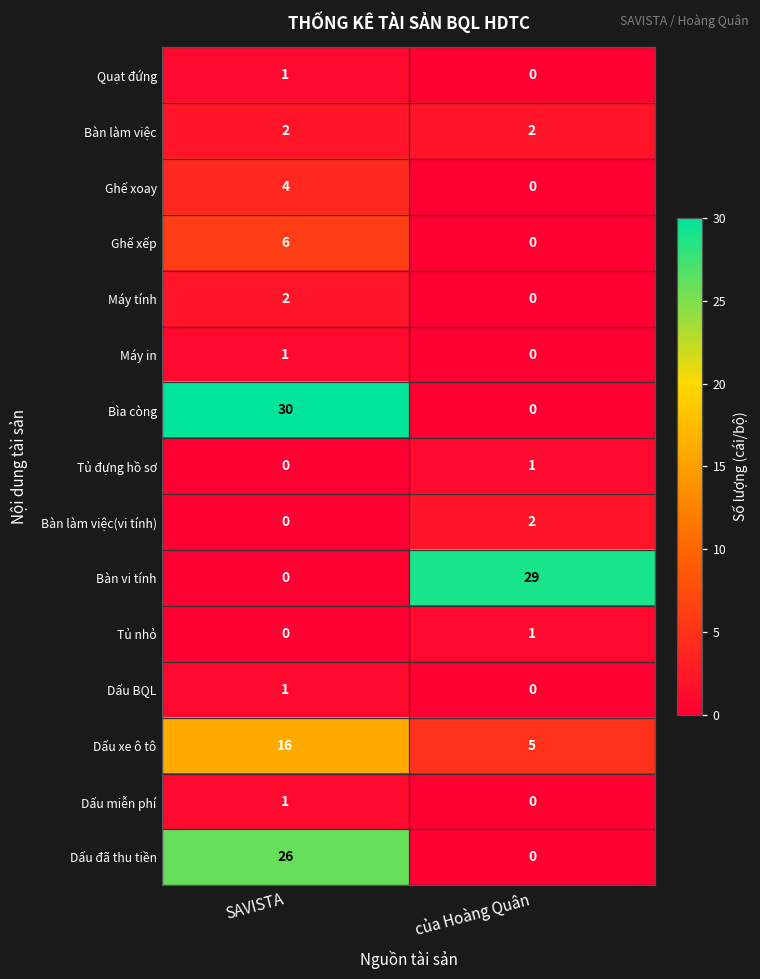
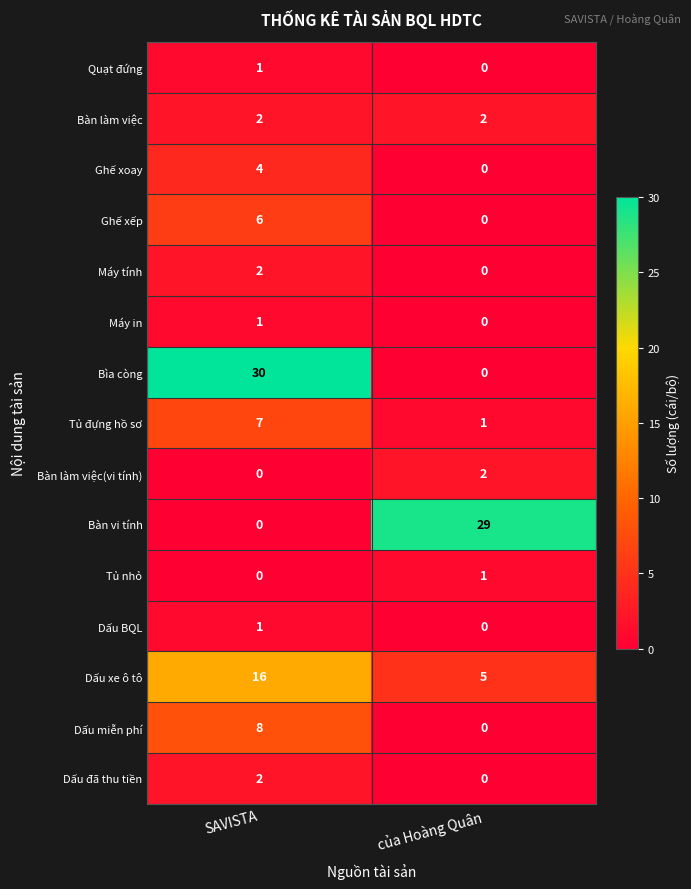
  {
    "Quạt đứng": {
      "SAVISTA": 1,
      "của Hoàng Quân": 0
    },
    "Bàn làm việc": {
      "SAVISTA": 2,
      "của Hoàng Quân": 2
    },
    "Ghế xoay": {
      "SAVISTA": 4,
      "của Hoàng Quân": 0
    },
    "Ghế xếp": {
      "SAVISTA": 6,
      "của Hoàng Quân": 0
    },
    "Máy tính": {
      "SAVISTA": 2,
      "của Hoàng Quân": 0
    },
    "Máy in": {
      "SAVISTA": 1,
      "của Hoàng Quân": 0
    },
    "Bìa còng": {
      "SAVISTA": 30,
      "của Hoàng Quân": 0
    },
    "Tủ đựng hồ sơ": {
-     "SAVISTA": 0,
+     "SAVISTA": 7,
      "của Hoàng Quân": 1
    },
    "Bàn làm việc(vi tính)": {
      "SAVISTA": 0,
      "của Hoàng Quân": 2
    },
    "Bàn vi tính": {
      "SAVISTA": 0,
      "của Hoàng Quân": 29
    },
    "Tủ nhỏ": {
      "SAVISTA": 0,
      "của Hoàng Quân": 1
    },
    "Dấu BQL": {
      "SAVISTA": 1,
      "của Hoàng Quân": 0
    },
    "Dấu xe ô tô": {
      "SAVISTA": 16,
      "của Hoàng Quân": 5
    },
    "Dấu miễn phí": {
-     "SAVISTA": 1,
+     "SAVISTA": 8,
      "của Hoàng Quân": 0
    },
    "Dấu đã thu tiền": {
-     "SAVISTA": 26,
+     "SAVISTA": 2,
      "của Hoàng Quân": 0
    }
  }
